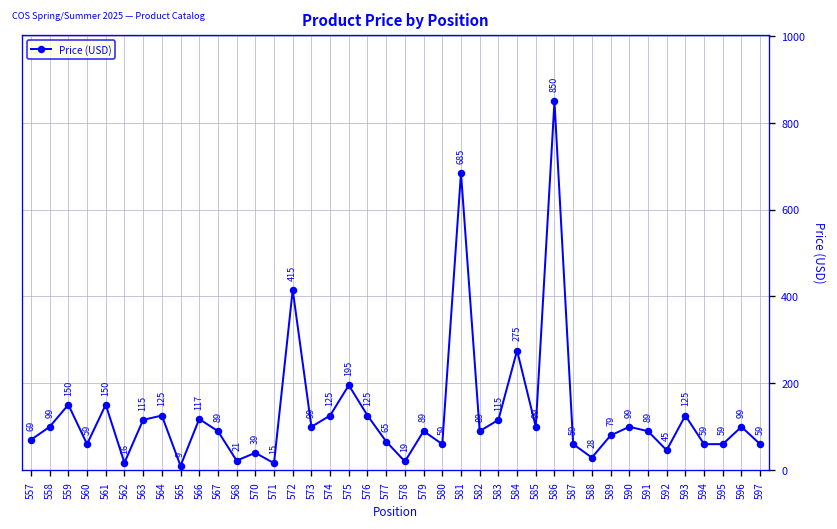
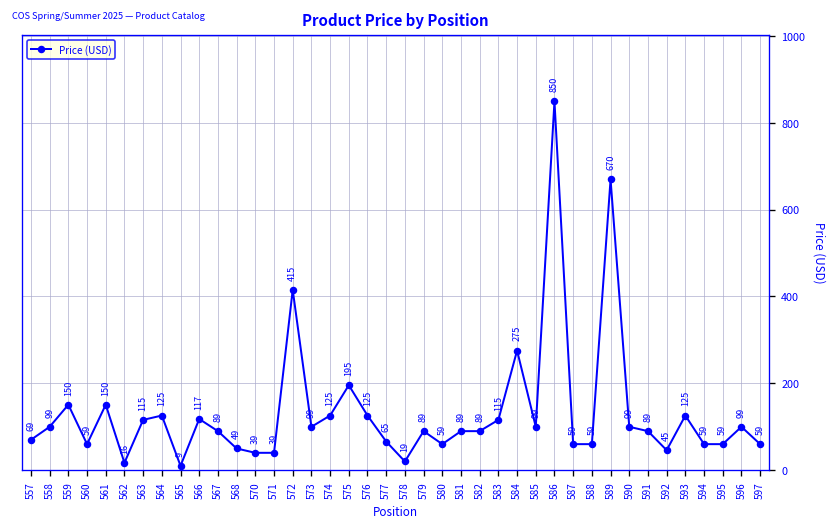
  {
    "557": 69,
    "558": 99,
    "559": 150,
    "560": 59,
    "561": 150,
    "562": 16,
    "563": 115,
    "564": 125,
    "565": 9,
    "566": 117,
    "567": 89,
-   "568": 21,
+   "568": 49,
    "570": 39,
-   "571": 15,
+   "571": 39,
    "572": 415,
    "573": 99,
    "574": 125,
    "575": 195,
    "576": 125,
    "577": 65,
    "578": 19,
    "579": 89,
    "580": 59,
-   "581": 685,
+   "581": 89,
    "582": 89,
    "583": 115,
    "584": 275,
    "585": 99,
    "586": 850,
    "587": 59,
-   "588": 28,
-   "589": 79,
+   "588": 59,
+   "589": 670,
    "590": 99,
    "591": 89,
    "592": 45,
    "593": 125,
    "594": 59,
    "595": 59,
    "596": 99,
    "597": 59
  }
